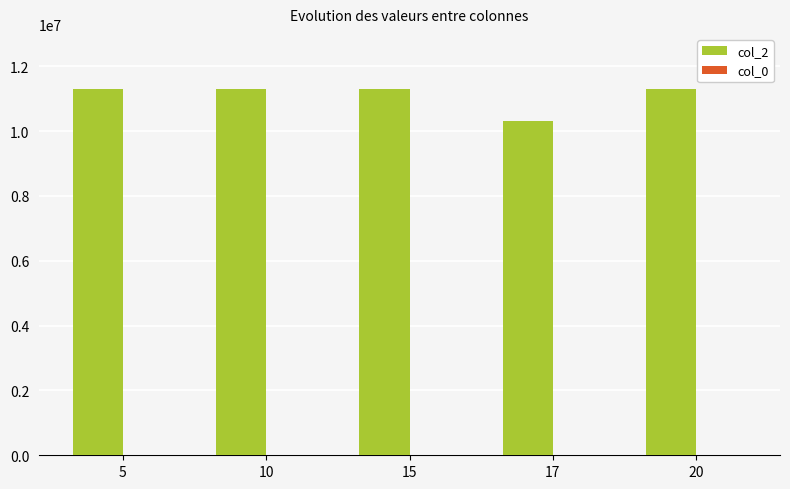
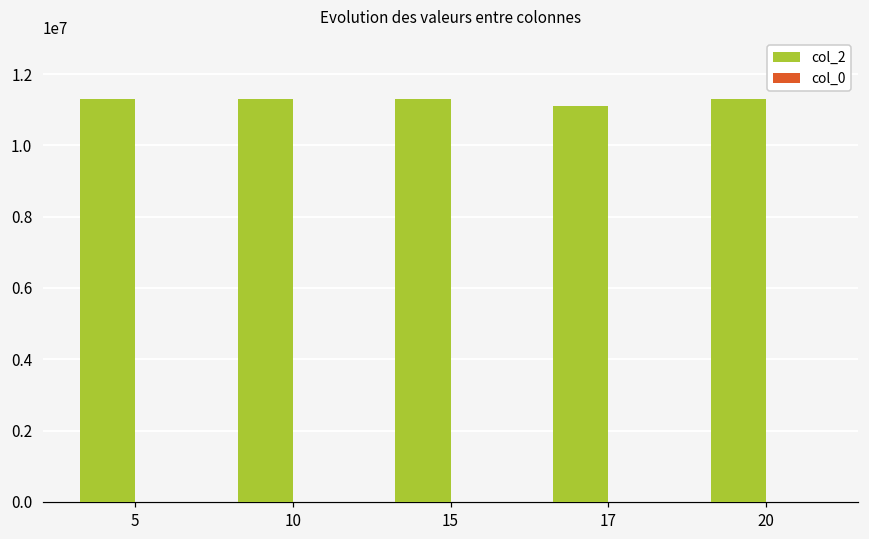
  {
    "col_2": {
      "5": 11300000,
      "10": 11300000,
      "15": 11300000,
-     "17": 10300000,
+     "17": 11100000,
      "20": 11300000
    },
    "col_0": {
      "5": 0,
      "10": 0,
      "15": 0,
      "17": 0,
      "20": 0
    }
  }
